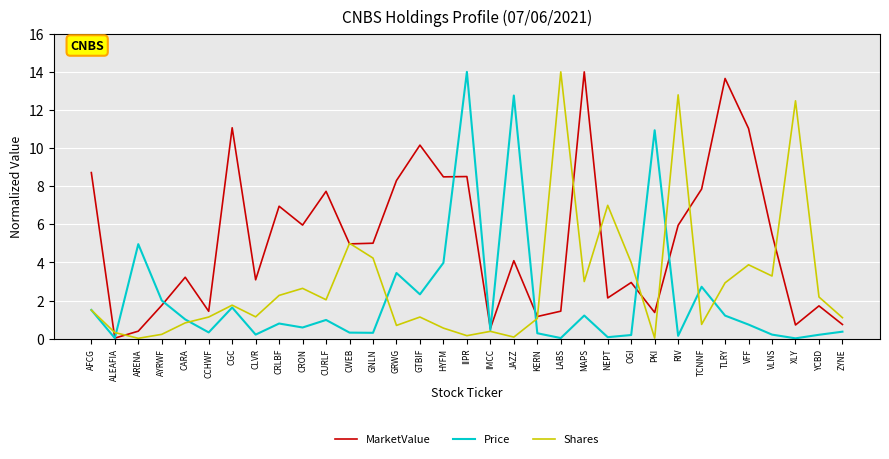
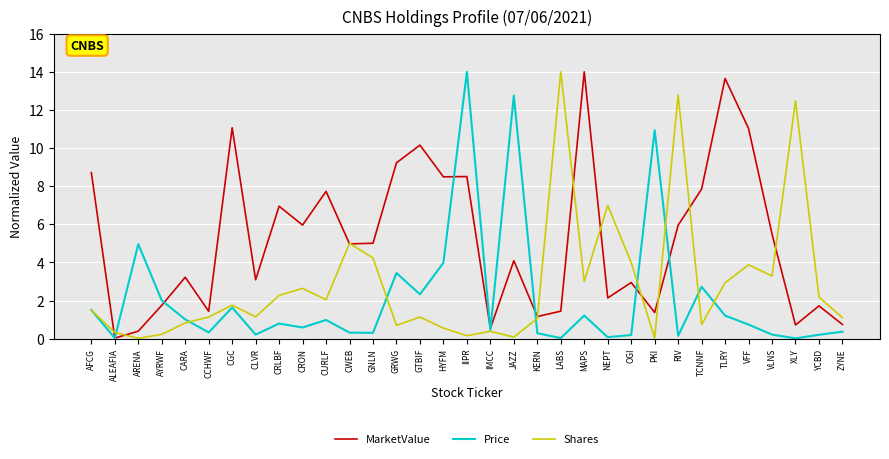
  {
    "MarketValue": {
      "AFCG": 8.7,
      "ARENA": 0.4,
      "AYRWF": 1.7,
      "CARA": 3.2,
      "CCHWF": 1.4,
      "CGC": 11.1,
      "CLVR": 3.1,
      "CRLBF": 7.0,
      "CRON": 6.0,
      "CURLF": 7.7,
      "GNLN": 5.0,
-     "GRWG": 8.3,
+     "GRWG": 9.2,
      "GTBIF": 10.2,
      "HYFM": 8.5,
      "IIPR": 8.5,
      "JAZZ": 4.1,
      "LABS": 1.4,
      "MAPS": 14.0,
      "NEPT": 2.1,
      "OGI": 2.9,
      "PKI": 1.4,
      "RIV": 5.9,
      "TCNNF": 7.9,
      "TLRY": 13.7,
      "VFF": 11.0,
      "VLNS": 5.5,
      "XLY": 0.7,
      "YCBD": 1.7,
      "ZYNE": 0.7
    },
    "Price": {
      "ARENA": 5.0,
      "AYRWF": 2.0,
      "CARA": 1.0,
      "CCHWF": 0.3,
      "CLVR": 0.2,
      "CRLBF": 0.8,
      "CRON": 0.6,
      "CURLF": 1.0,
      "CWEB": 0.3,
      "GNLN": 0.3,
      "GRWG": 3.4,
      "GTBIF": 2.3,
      "HYFM": 4.0,
      "IIPR": 14.0,
      "JAZZ": 12.8,
      "KERN": 0.3,
      "LABS": 0.0,
      "MAPS": 1.2,
      "NEPT": 0.1,
      "OGI": 0.2,
      "PKI": 10.9,
      "RIV": 0.1,
      "TCNNF": 2.7,
      "TLRY": 1.2,
      "VFF": 0.7,
      "VLNS": 0.2,
      "XLY": 0.0,
      "YCBD": 0.2,
      "ZYNE": 0.4
    },
    "Shares": {
      "ALEAFIA": 0.3,
      "ARENA": 0.0,
      "AYRWF": 0.2,
      "CARA": 0.8,
      "CCHWF": 1.1,
      "CLVR": 1.1,
      "CRLBF": 2.3,
      "CRON": 2.6,
      "CURLF": 2.0,
      "GNLN": 4.2,
      "GRWG": 0.7,
      "GTBIF": 1.1,
      "HYFM": 0.6,
      "IIPR": 0.2,
      "JAZZ": 0.1,
      "LABS": 14.0,
      "MAPS": 3.0,
      "NEPT": 7.0,
      "OGI": 4.0,
      "PKI": 0.0,
      "RIV": 12.8,
      "TCNNF": 0.7,
      "TLRY": 2.9,
      "VFF": 3.9,
      "VLNS": 3.3,
      "XLY": 12.5,
      "YCBD": 2.2,
      "ZYNE": 1.1
    }
  }
